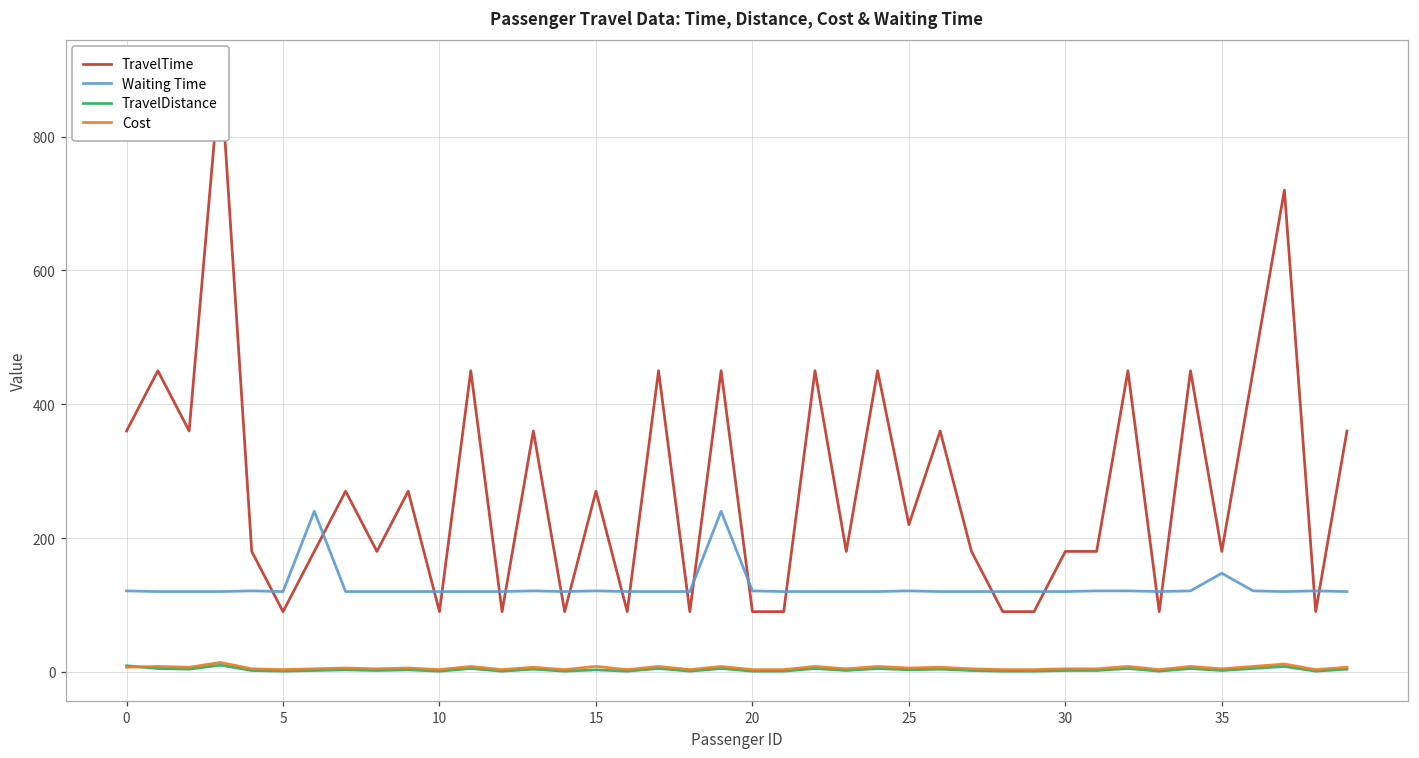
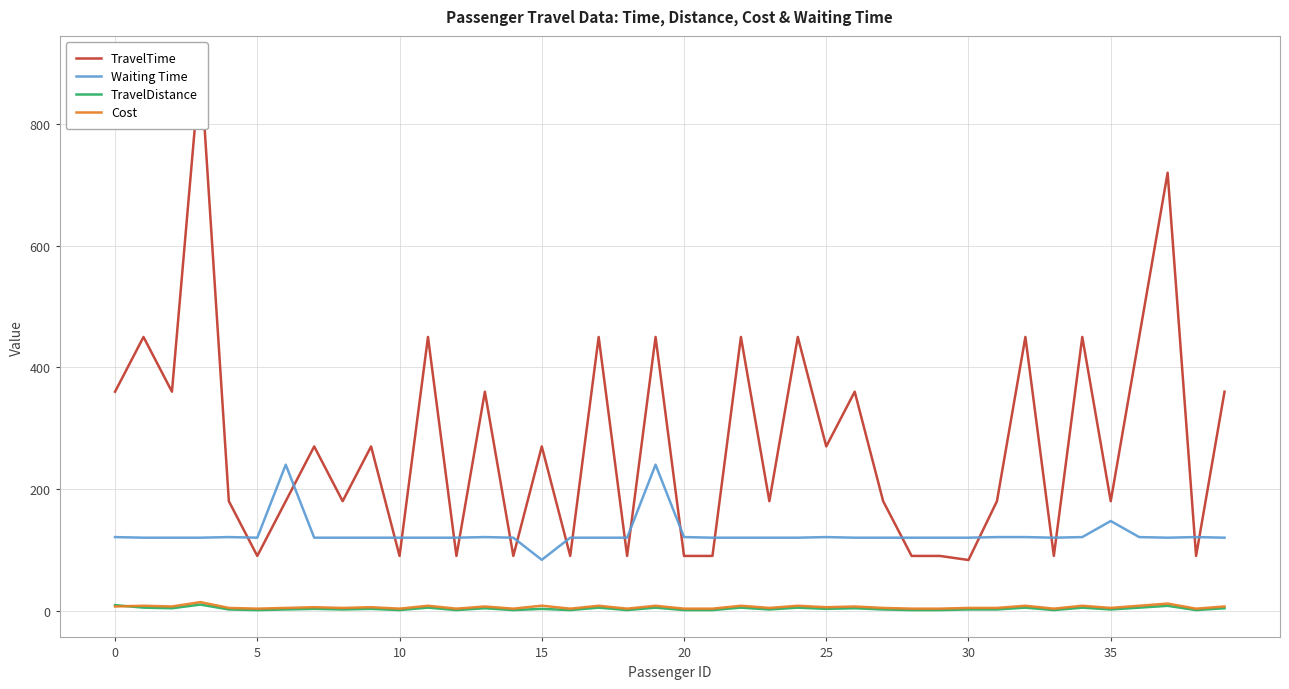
  {
    "TravelTime": {
      "0": 360,
      "5": 90,
      "10": 90,
      "15": 270,
      "20": 90,
-     "25": 220,
-     "30": 180,
+     "25": 270,
+     "30": 80,
      "35": 180
    },
    "Waiting Time": {
      "0": 120,
      "5": 120,
      "10": 120,
-     "15": 120,
+     "15": 80,
      "20": 120,
      "25": 120,
      "30": 120,
      "35": 150
    },
    "TravelDistance": {
      "15": 0
    },
    "Cost": {
      "15": 10
    }
  }
